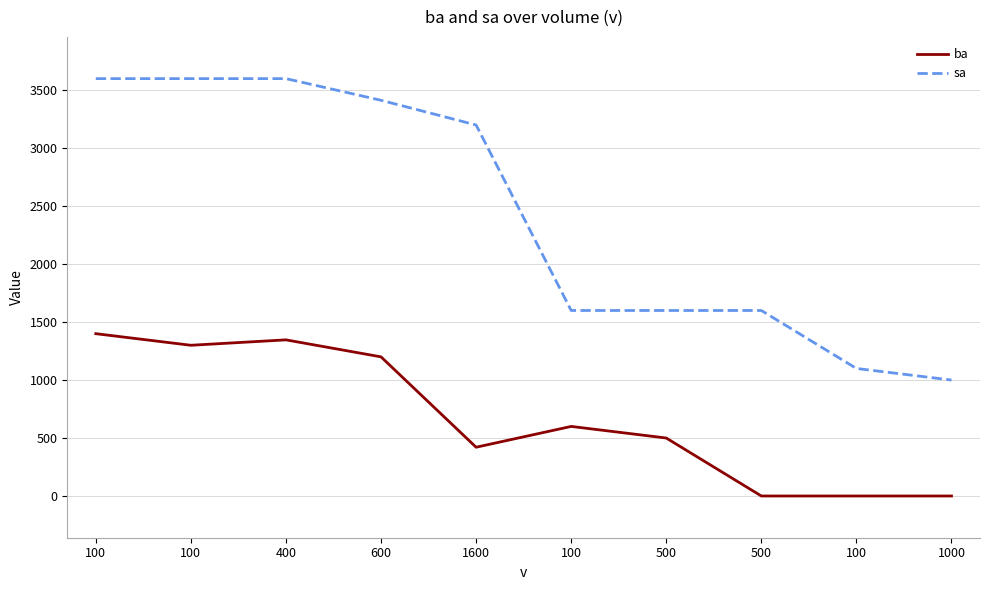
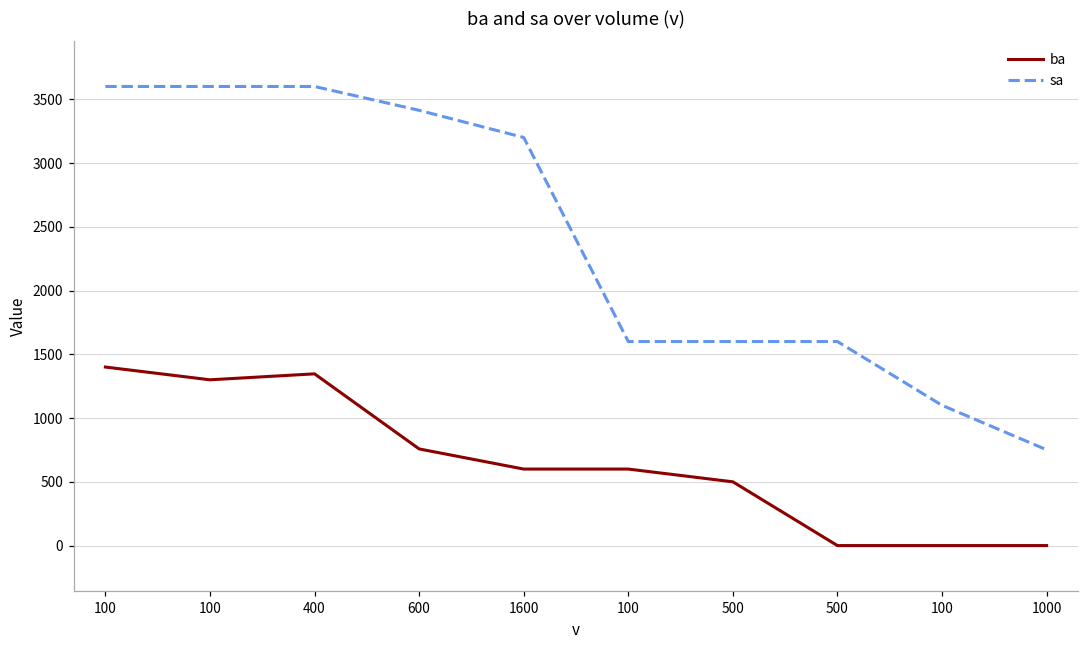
  {
    "ba": {
      "400": 1350,
-     "600": 1200,
-     "1600": 420,
+     "600": 760,
+     "1600": 600,
      "1000": 0
    },
    "sa": {
      "400": 3600,
      "600": 3410,
      "1600": 3200,
-     "1000": 1000
+     "1000": 750
    }
  }
